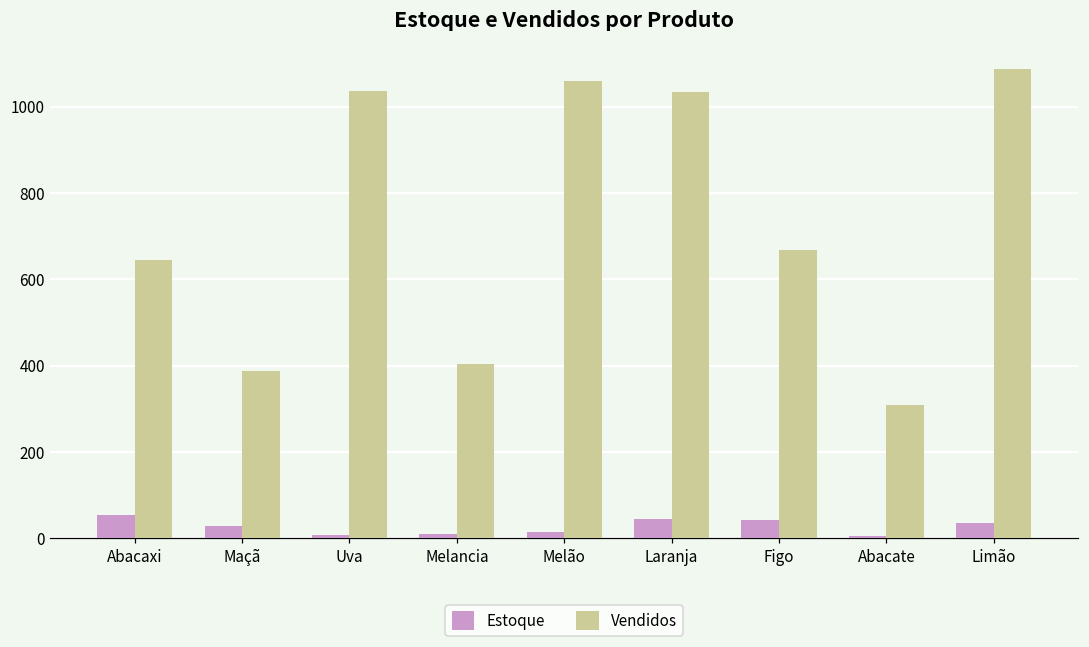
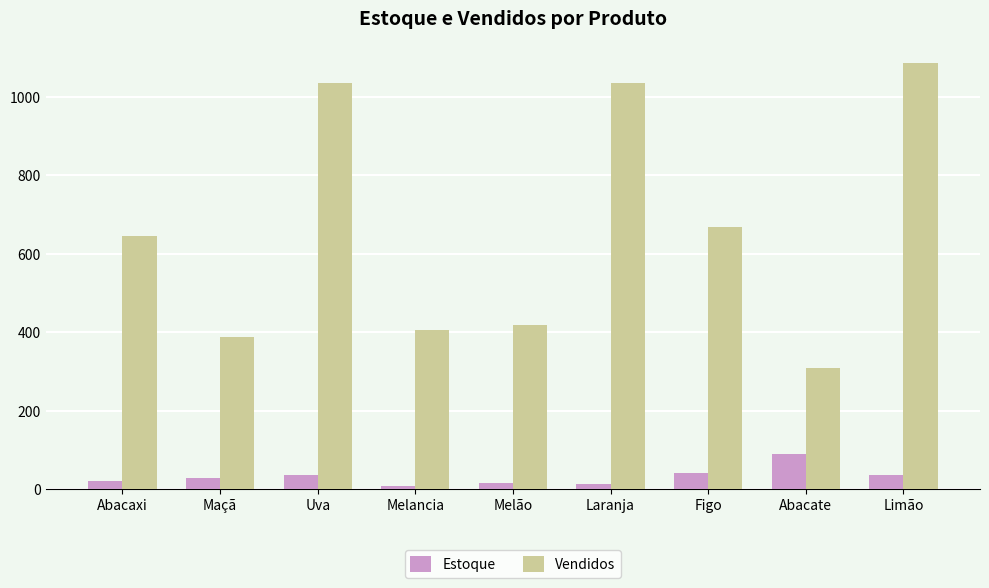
  {
    "Estoque": {
-     "Abacaxi": 50,
+     "Abacaxi": 20,
      "Maçã": 30,
-     "Uva": 10,
+     "Uva": 40,
      "Melancia": 10,
      "Melão": 20,
-     "Laranja": 40,
+     "Laranja": 10,
      "Figo": 40,
-     "Abacate": 10,
+     "Abacate": 90,
      "Limão": 40
    },
    "Vendidos": {
      "Abacaxi": 650,
      "Maçã": 390,
      "Uva": 1040,
      "Melancia": 410,
-     "Melão": 1060,
+     "Melão": 420,
      "Laranja": 1040,
      "Figo": 670,
      "Abacate": 310,
      "Limão": 1090
    }
  }
